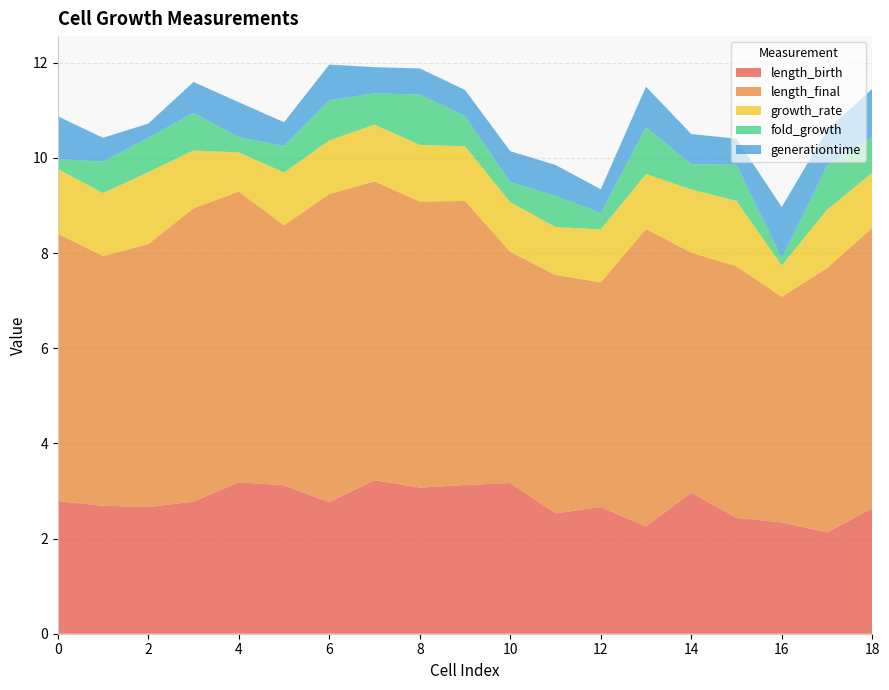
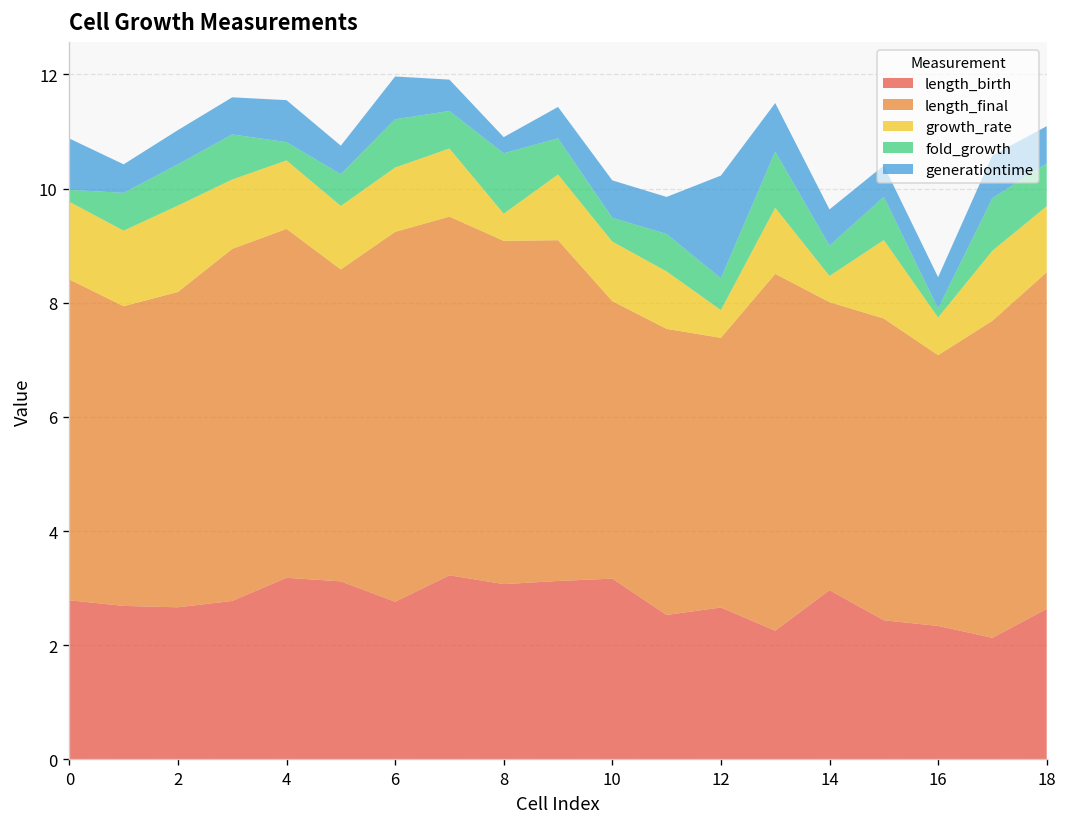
  {
    "growth_rate": {
      "0": 1.4,
      "2": 1.5,
-     "4": 0.8,
+     "4": 1.2,
      "6": 1.1,
-     "8": 1.2,
+     "8": 0.5,
      "10": 1.0,
-     "12": 1.1,
-     "14": 1.3,
+     "12": 0.5,
+     "14": 0.5,
      "16": 0.7,
      "18": 1.2
    },
    "fold_growth": {
      "0": 0.2,
      "2": 0.7,
      "4": 0.3,
      "6": 0.8,
      "8": 1.1,
      "10": 0.4,
-     "12": 0.3,
+     "12": 0.6,
      "14": 0.5,
      "16": 0.2,
      "18": 0.8
    },
    "generationtime": {
      "0": 0.9,
-     "2": 0.3,
+     "2": 0.6,
      "4": 0.7,
      "6": 0.8,
-     "8": 0.6,
+     "8": 0.3,
      "10": 0.7,
-     "12": 0.5,
+     "12": 1.8,
      "14": 0.6,
-     "16": 1.1,
-     "18": 1.0
+     "16": 0.6,
+     "18": 0.7
    }
  }
